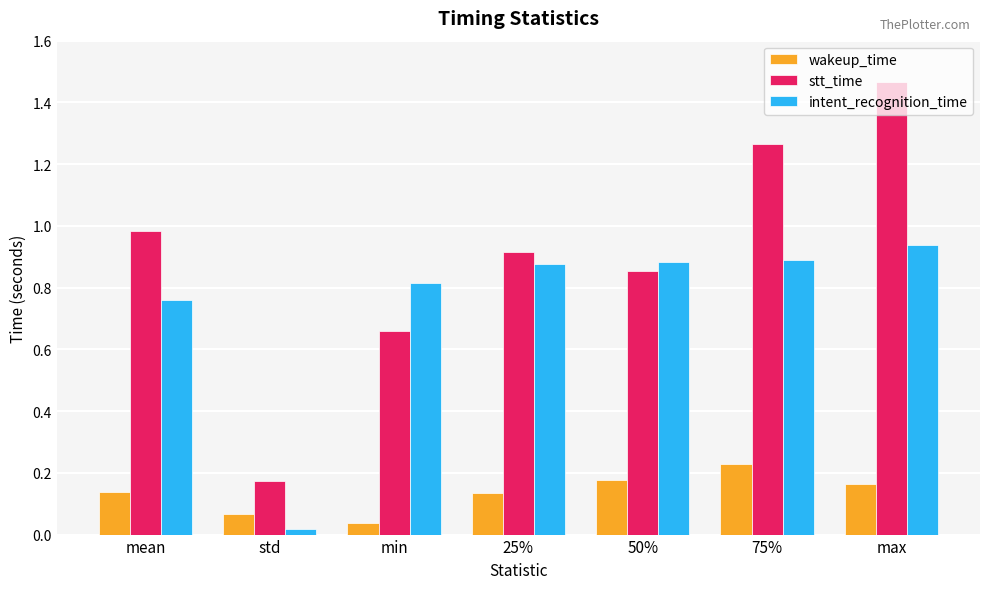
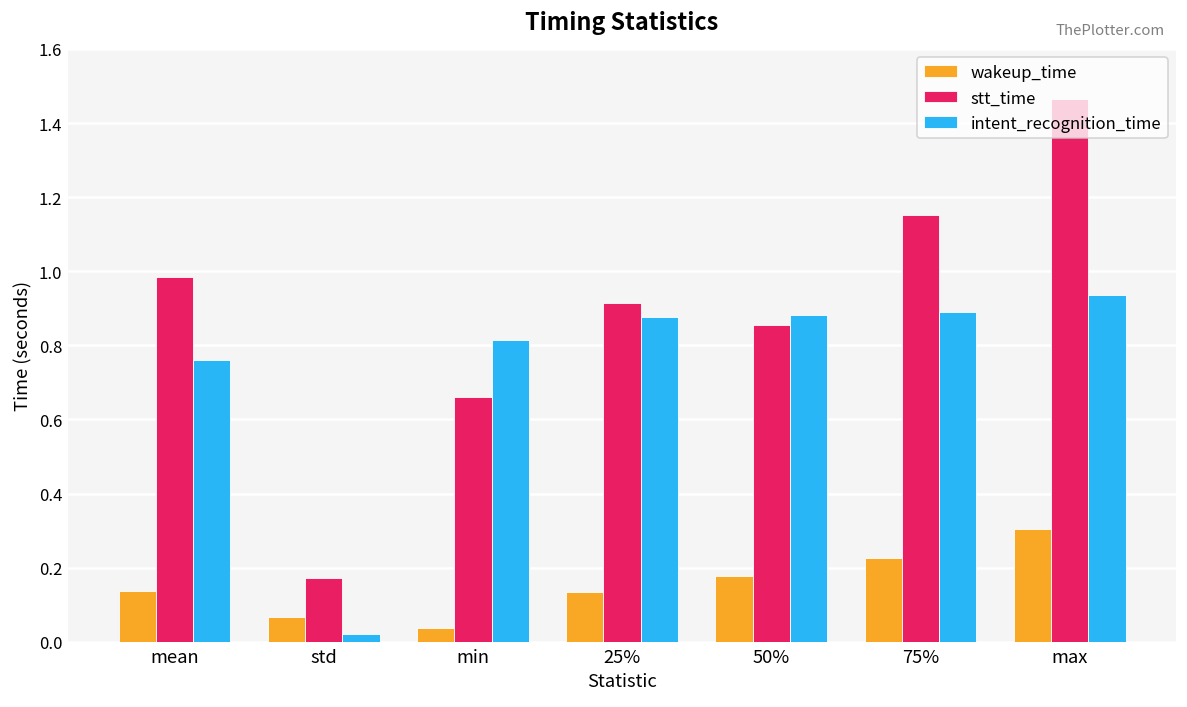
  {
    "wakeup_time": {
      "mean": 0.14,
      "std": 0.07,
      "min": 0.04,
      "25%": 0.13,
      "50%": 0.18,
      "75%": 0.23,
-     "max": 0.16
+     "max": 0.31
    },
    "stt_time": {
      "mean": 0.98,
      "std": 0.17,
      "min": 0.66,
      "25%": 0.91,
      "50%": 0.85,
-     "75%": 1.26
+     "75%": 1.15
    },
    "intent_recognition_time": {
      "mean": 0.76,
      "std": 0.02,
      "min": 0.81,
      "25%": 0.88,
      "50%": 0.88,
      "75%": 0.89,
      "max": 0.94
    }
  }
